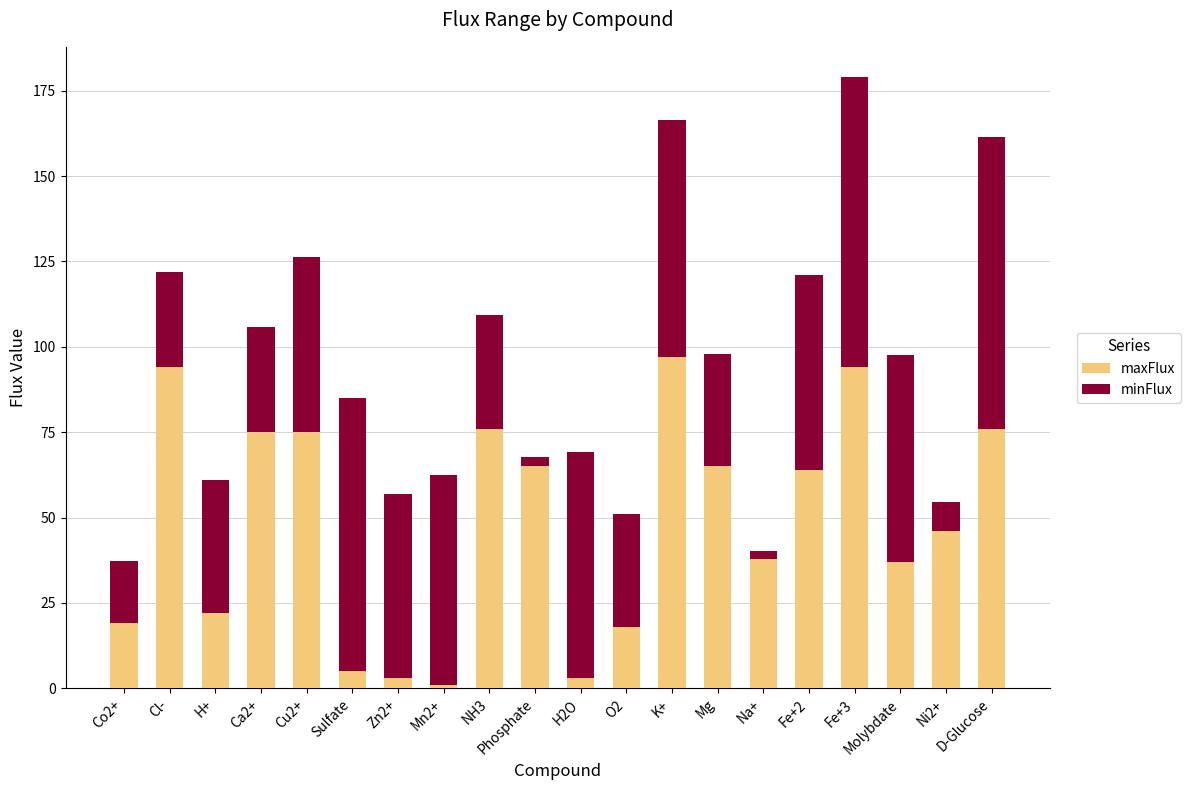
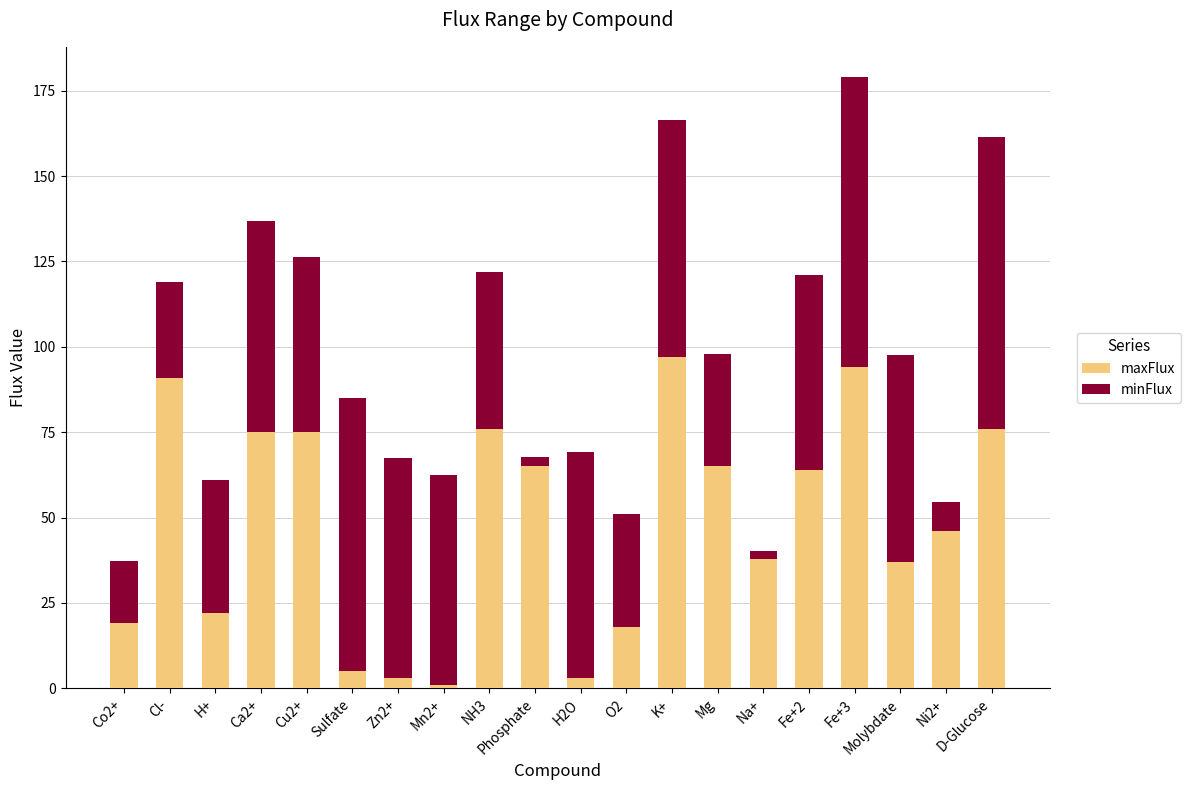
  {
    "maxFlux": {
      "Co2+": 19,
-     "Cl-": 94,
+     "Cl-": 91,
      "H+": 22,
      "Ca2+": 75,
      "Cu2+": 75,
      "Sulfate": 5,
      "Zn2+": 3,
      "Mn2+": 1,
      "NH3": 76,
      "Phosphate": 65,
      "H2O": 3,
      "O2": 18,
      "K+": 97,
      "Mg": 65,
      "Na+": 38,
      "Fe+2": 64,
      "Fe+3": 94,
      "Molybdate": 37,
      "Ni2+": 46,
      "D-Glucose": 76
    },
    "minFlux": {
      "Co2+": 18,
      "Cl-": 28,
      "H+": 39,
-     "Ca2+": 31,
+     "Ca2+": 62,
      "Cu2+": 51,
      "Sulfate": 80,
-     "Zn2+": 54,
+     "Zn2+": 65,
      "Mn2+": 62,
-     "NH3": 33,
+     "NH3": 46,
      "Phosphate": 3,
      "H2O": 66,
      "O2": 33,
      "K+": 69,
      "Mg": 33,
      "Na+": 2,
      "Fe+2": 57,
      "Fe+3": 85,
      "Molybdate": 61,
      "Ni2+": 8,
      "D-Glucose": 85
    }
  }
